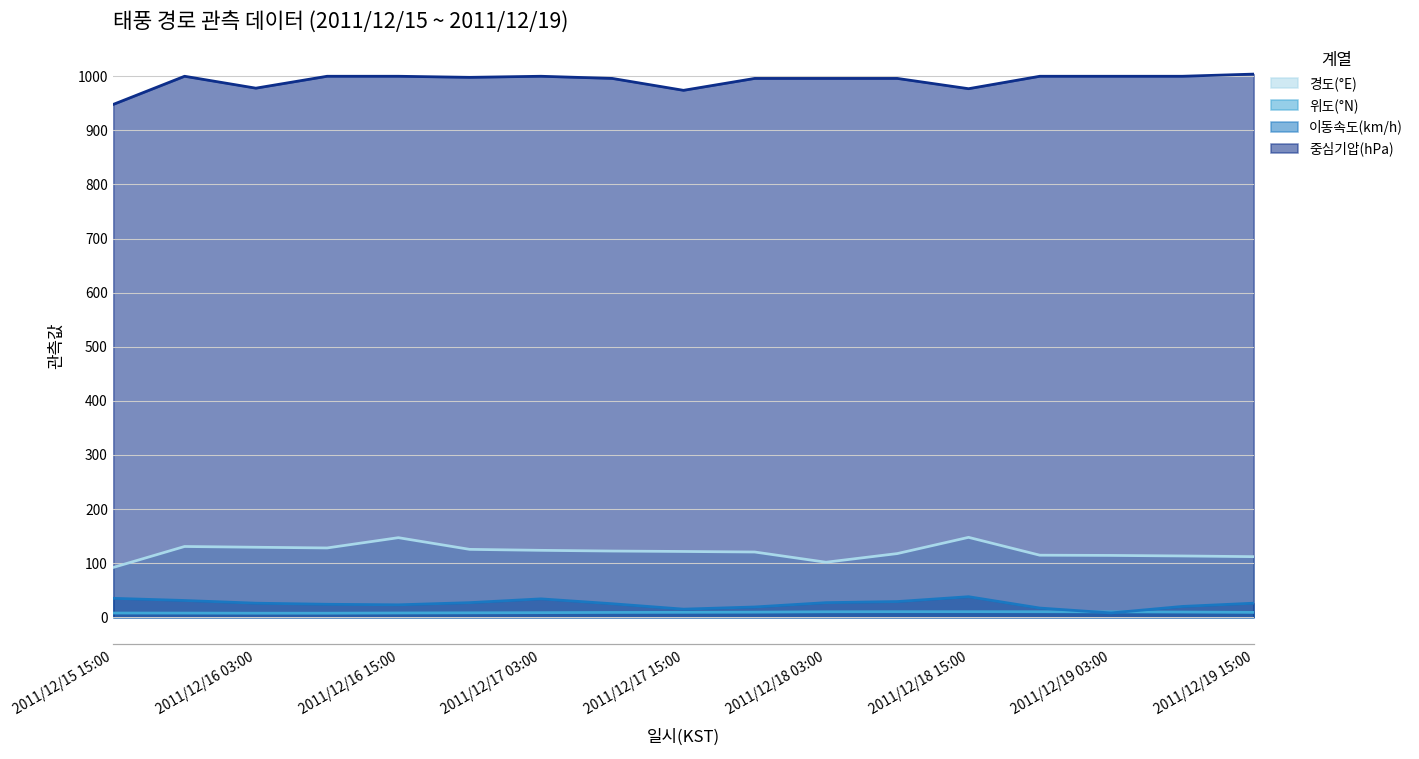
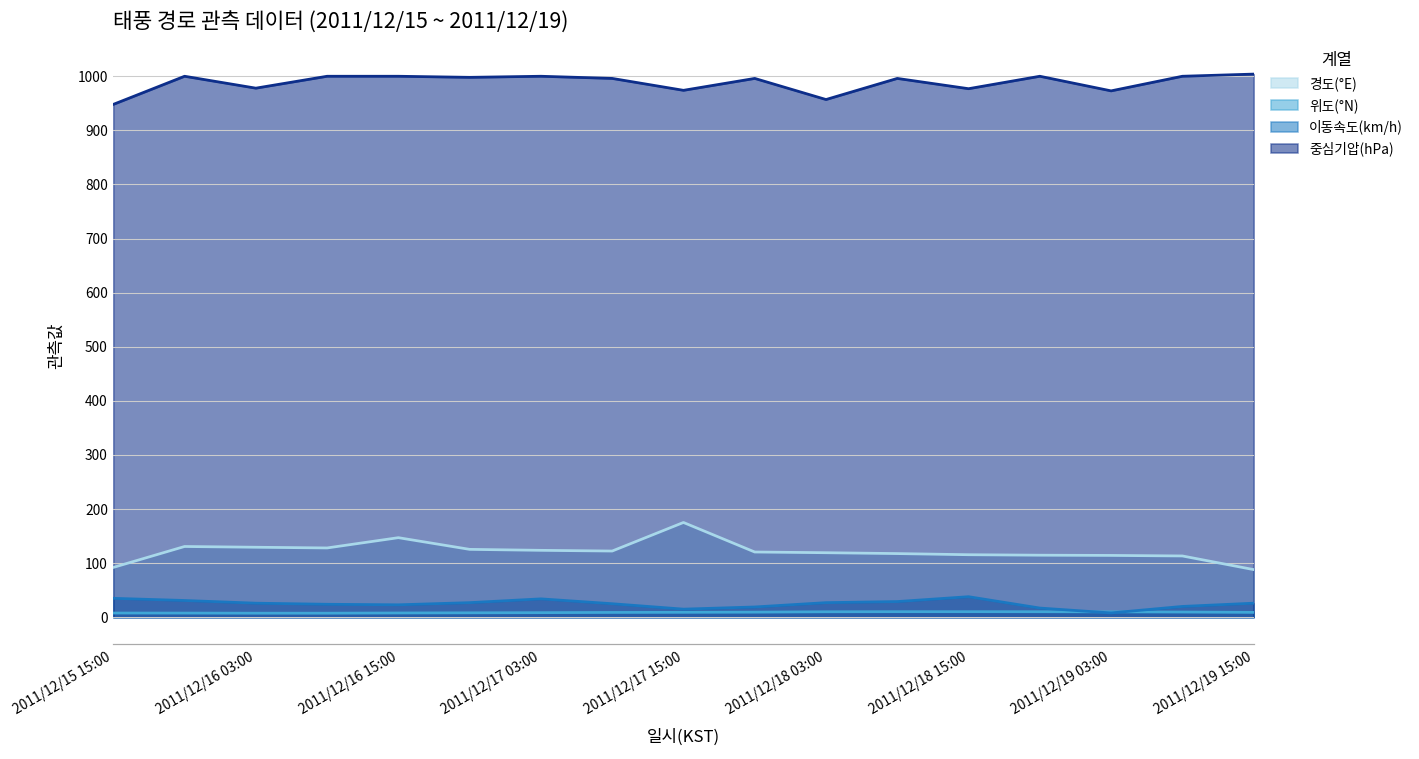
  {
    "경도(°E)": {
      "2011/12/15 15:00": 90,
      "2011/12/16 03:00": 130,
      "2011/12/16 15:00": 150,
      "2011/12/17 03:00": 120,
-     "2011/12/17 15:00": 120,
-     "2011/12/18 03:00": 100,
-     "2011/12/18 15:00": 150,
+     "2011/12/17 15:00": 180,
+     "2011/12/18 03:00": 120,
+     "2011/12/18 15:00": 120,
      "2011/12/19 03:00": 110,
-     "2011/12/19 15:00": 110
+     "2011/12/19 15:00": 90
    },
    "중심기압(hPa)": {
      "2011/12/15 15:00": 950,
      "2011/12/16 03:00": 980,
      "2011/12/16 15:00": 1000,
      "2011/12/17 03:00": 1000,
      "2011/12/17 15:00": 970,
-     "2011/12/18 03:00": 1000,
+     "2011/12/18 03:00": 960,
      "2011/12/18 15:00": 980,
-     "2011/12/19 03:00": 1000,
+     "2011/12/19 03:00": 970,
      "2011/12/19 15:00": 1000
    }
  }
